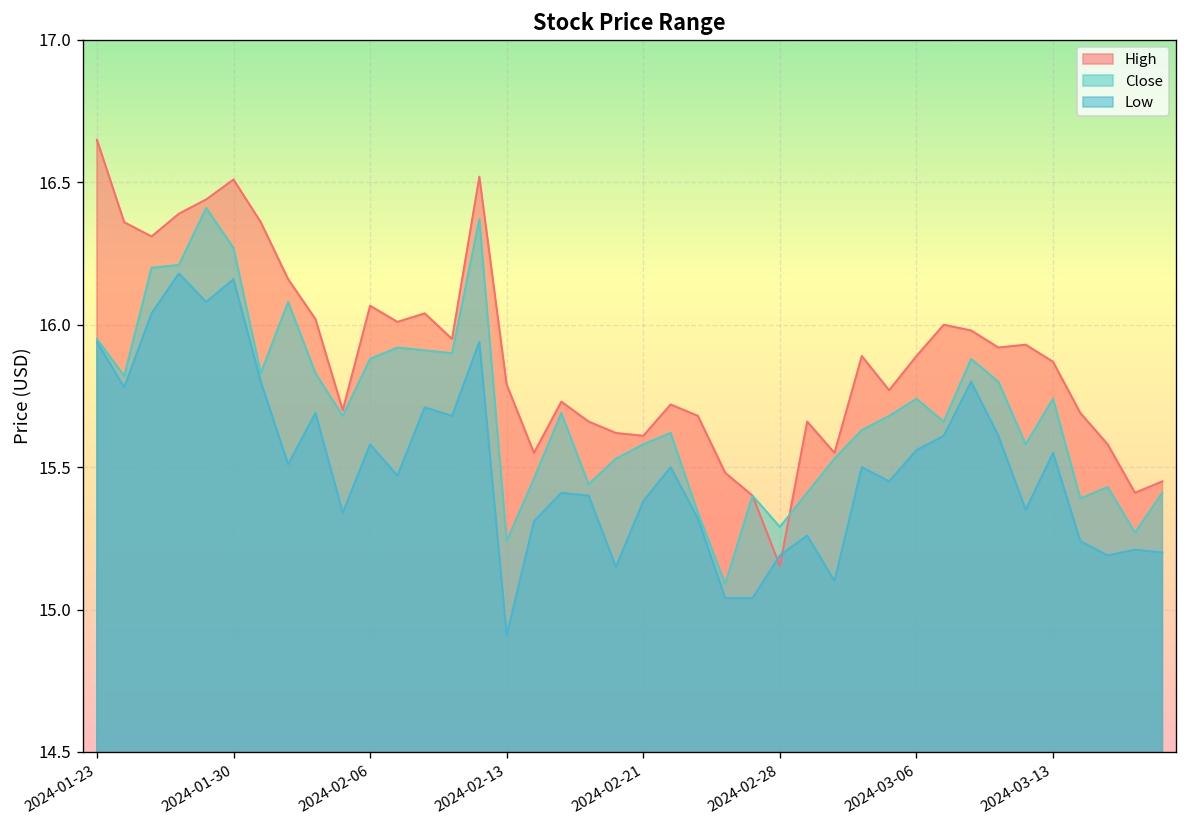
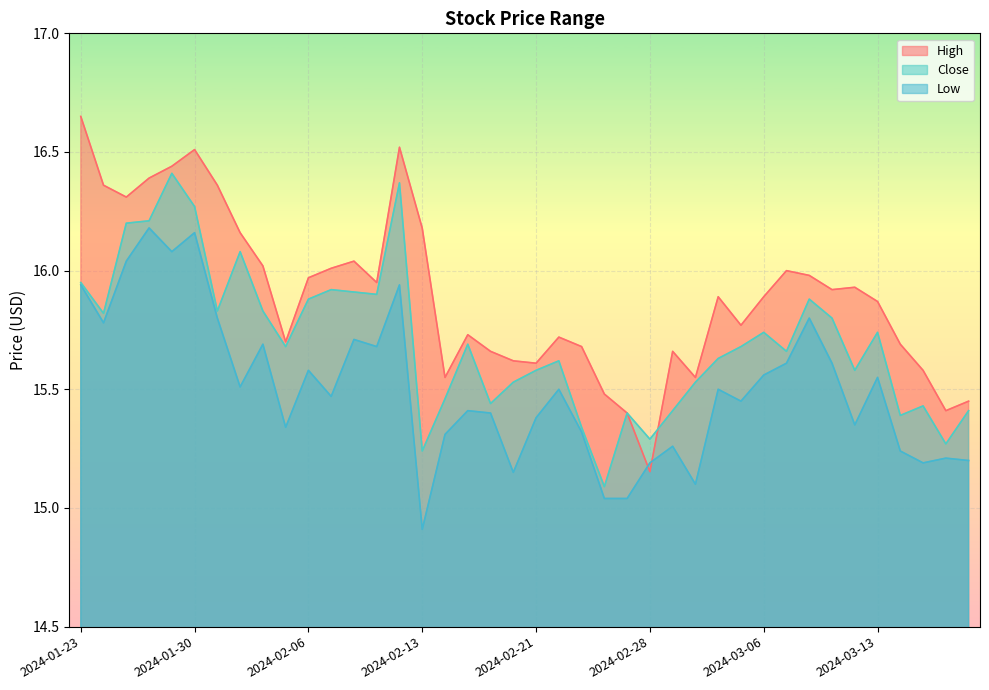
  {
    "High": {
      "2024-01-23": 16.65,
      "2024-01-30": 16.51,
-     "2024-02-06": 16.07,
-     "2024-02-13": 15.79,
+     "2024-02-06": 15.97,
+     "2024-02-13": 16.18,
      "2024-02-21": 15.61,
      "2024-02-28": 15.15,
      "2024-03-06": 15.89,
      "2024-03-13": 15.87
    }
  }
